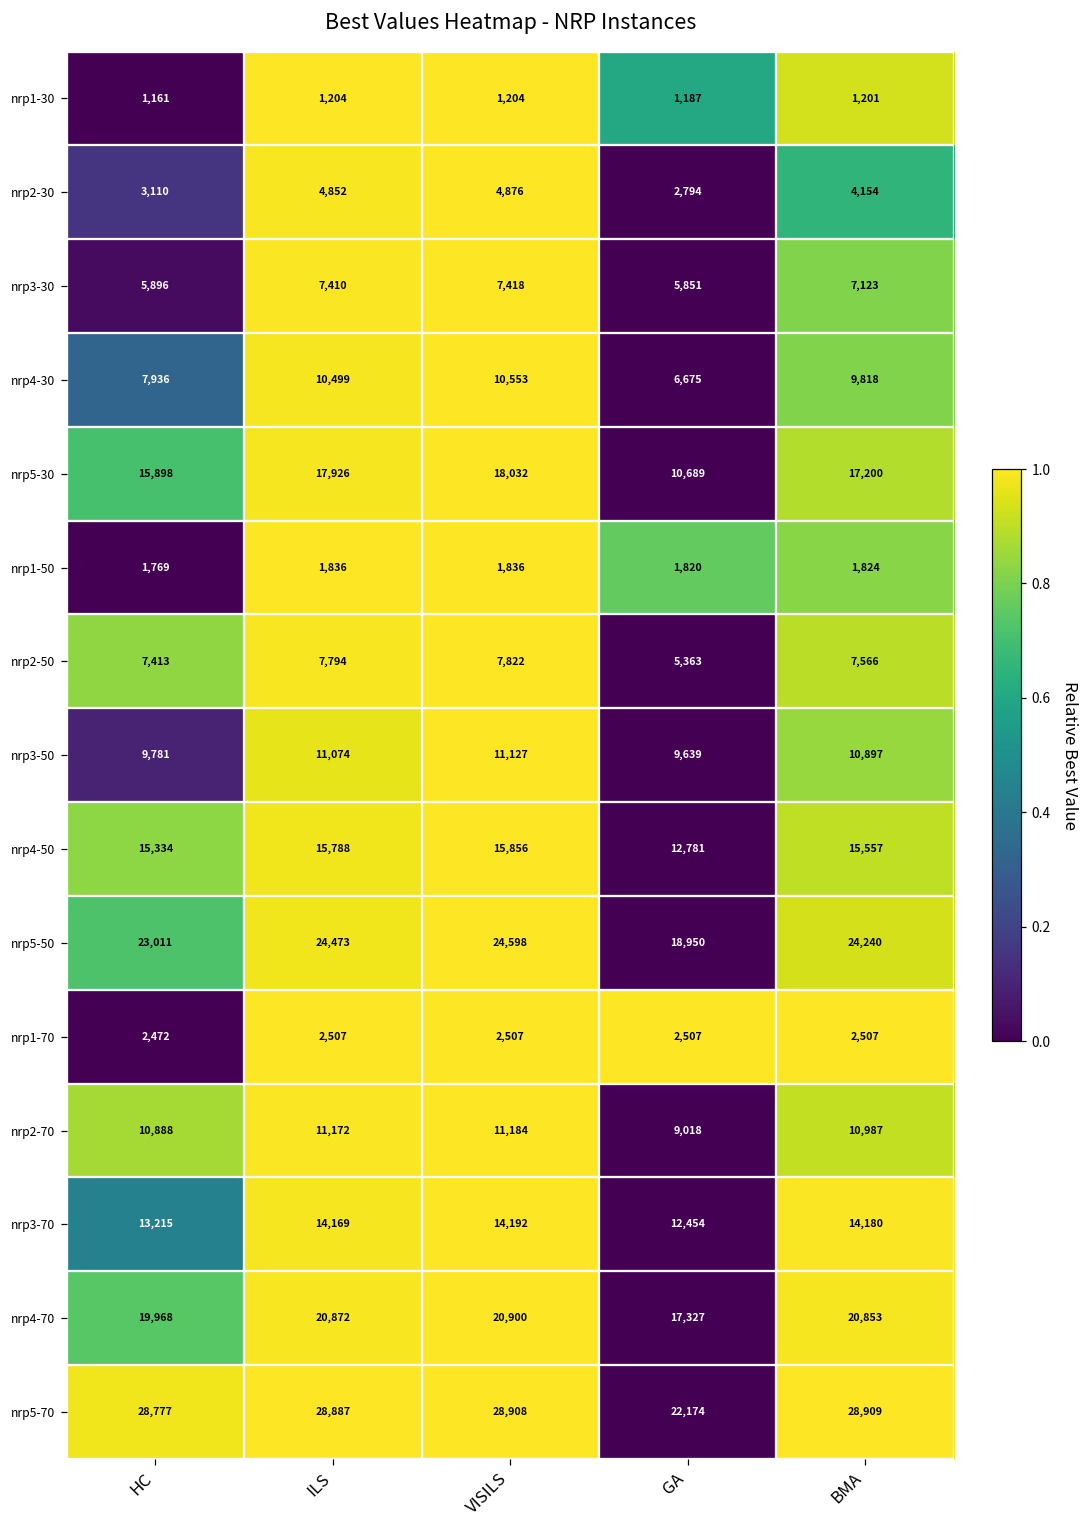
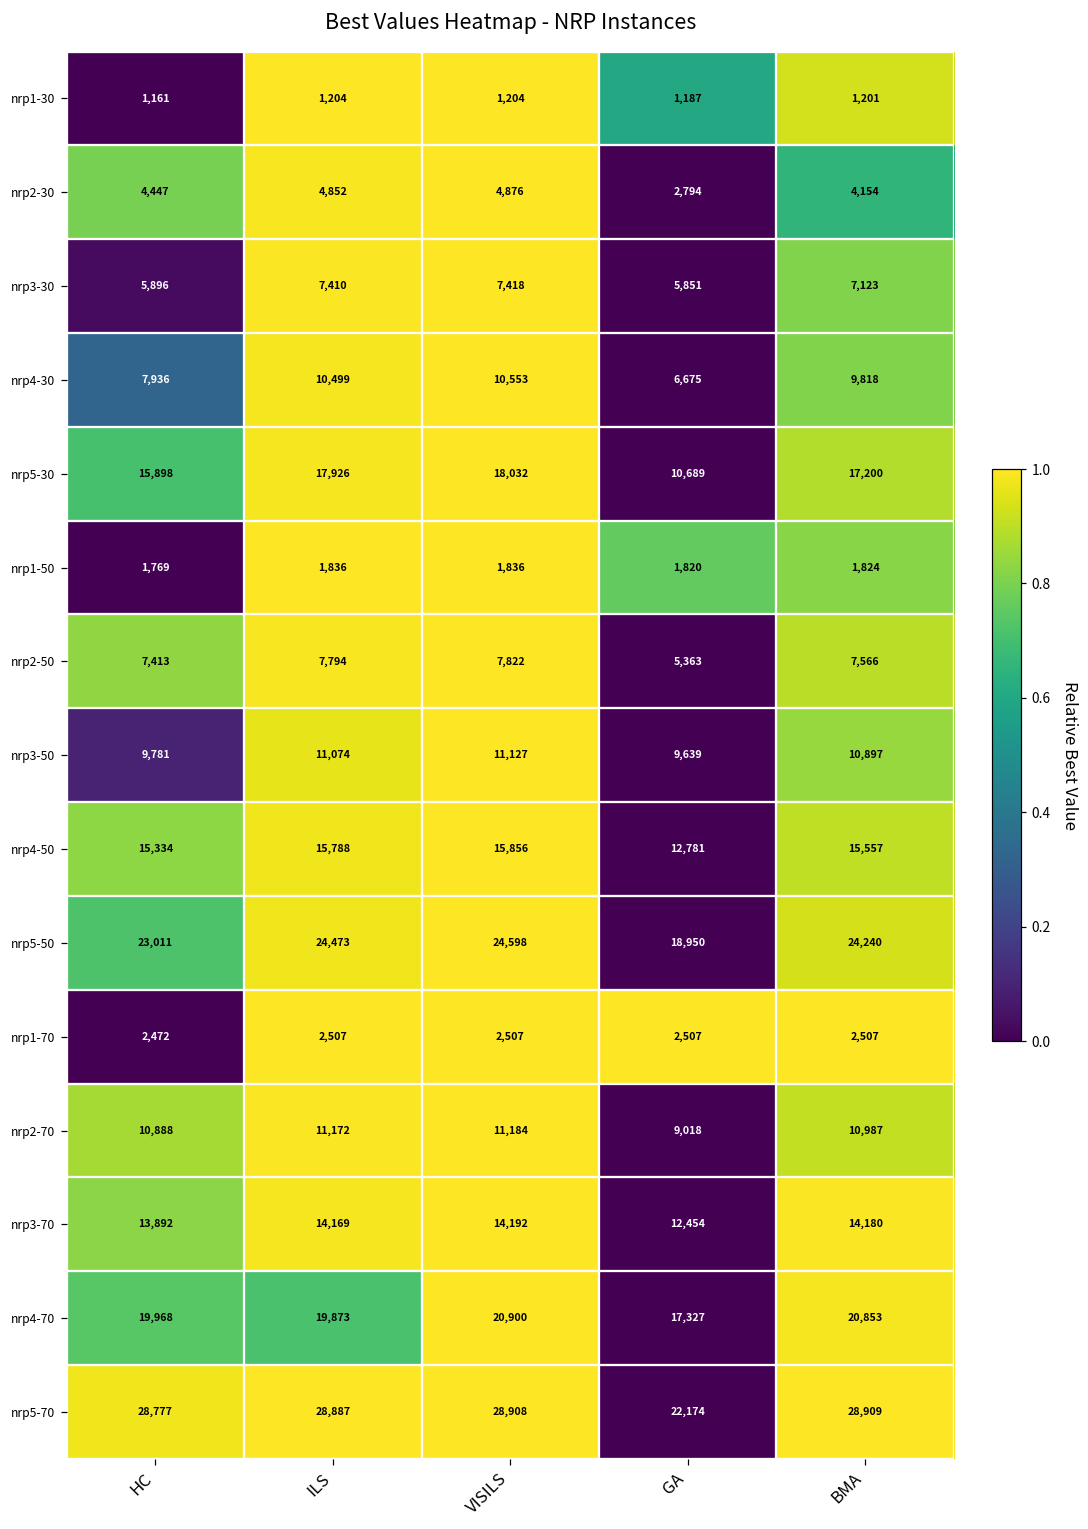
  {
    "nrp1-30": {
      "HC": "1,161",
      "ILS": "1,204",
      "VISILS": "1,204",
      "GA": "1,187",
      "BMA": "1,201"
    },
    "nrp2-30": {
-     "HC": "3,110",
+     "HC": "4,447",
      "ILS": "4,852",
      "VISILS": "4,876",
      "GA": "2,794",
      "BMA": "4,154"
    },
    "nrp3-30": {
      "HC": "5,896",
      "ILS": "7,410",
      "VISILS": "7,418",
      "GA": "5,851",
      "BMA": "7,123"
    },
    "nrp4-30": {
      "HC": "7,936",
      "ILS": "10,499",
      "VISILS": "10,553",
      "GA": "6,675",
      "BMA": "9,818"
    },
    "nrp5-30": {
      "HC": "15,898",
      "ILS": "17,926",
      "VISILS": "18,032",
      "GA": "10,689",
      "BMA": "17,200"
    },
    "nrp1-50": {
      "HC": "1,769",
      "ILS": "1,836",
      "VISILS": "1,836",
      "GA": "1,820",
      "BMA": "1,824"
    },
    "nrp2-50": {
      "HC": "7,413",
      "ILS": "7,794",
      "VISILS": "7,822",
      "GA": "5,363",
      "BMA": "7,566"
    },
    "nrp3-50": {
      "HC": "9,781",
      "ILS": "11,074",
      "VISILS": "11,127",
      "GA": "9,639",
      "BMA": "10,897"
    },
    "nrp4-50": {
      "HC": "15,334",
      "ILS": "15,788",
      "VISILS": "15,856",
      "GA": "12,781",
      "BMA": "15,557"
    },
    "nrp5-50": {
      "HC": "23,011",
      "ILS": "24,473",
      "VISILS": "24,598",
      "GA": "18,950",
      "BMA": "24,240"
    },
    "nrp1-70": {
      "HC": "2,472",
      "ILS": "2,507",
      "VISILS": "2,507",
      "GA": "2,507",
      "BMA": "2,507"
    },
    "nrp2-70": {
      "HC": "10,888",
      "ILS": "11,172",
      "VISILS": "11,184",
      "GA": "9,018",
      "BMA": "10,987"
    },
    "nrp3-70": {
-     "HC": "13,215",
+     "HC": "13,892",
      "ILS": "14,169",
      "VISILS": "14,192",
      "GA": "12,454",
      "BMA": "14,180"
    },
    "nrp4-70": {
      "HC": "19,968",
-     "ILS": "20,872",
+     "ILS": "19,873",
      "VISILS": "20,900",
      "GA": "17,327",
      "BMA": "20,853"
    },
    "nrp5-70": {
      "HC": "28,777",
      "ILS": "28,887",
      "VISILS": "28,908",
      "GA": "22,174",
      "BMA": "28,909"
    }
  }
